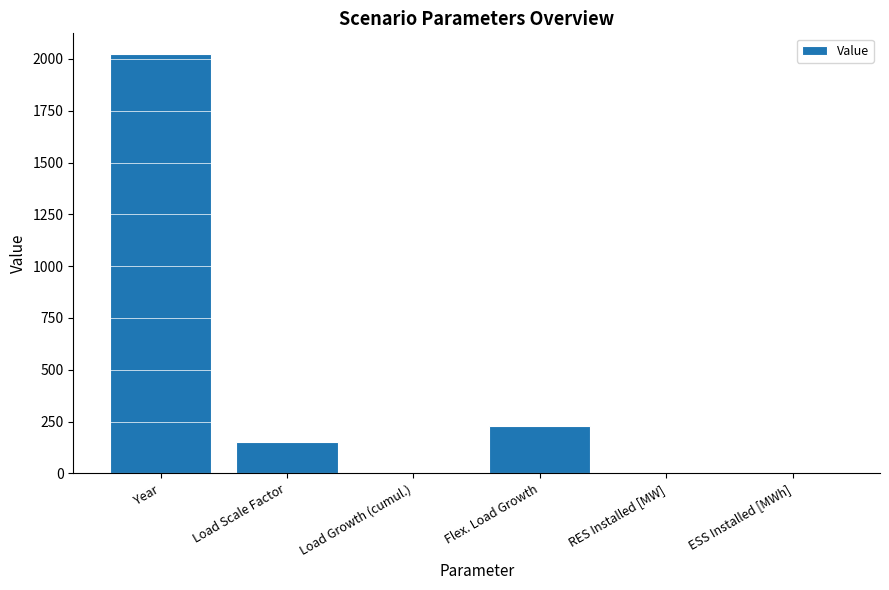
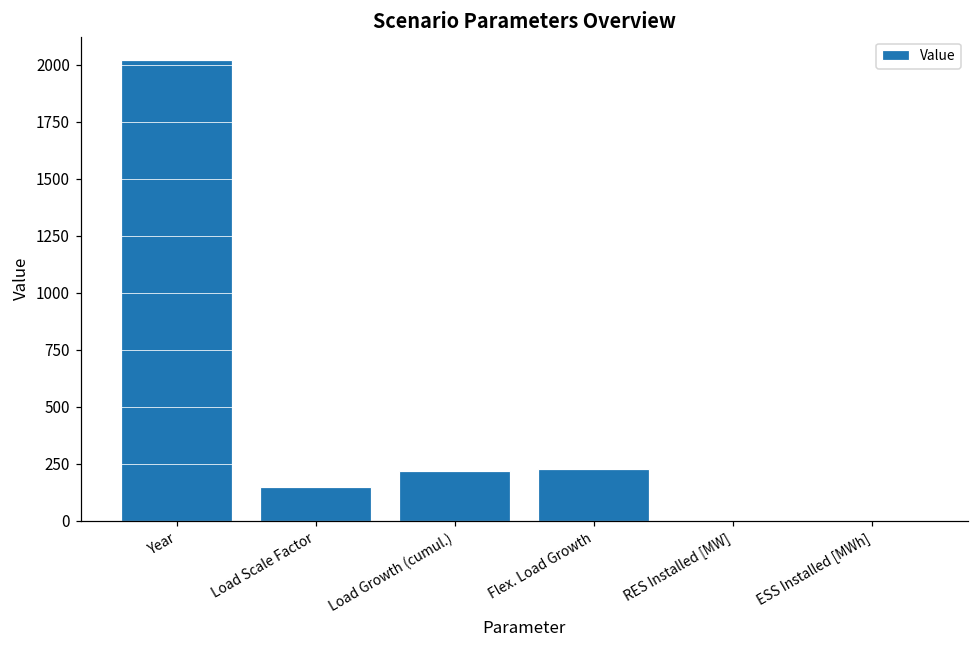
  {
    "Year": 2020,
    "Load Scale Factor": 150,
-   "Load Growth (cumul.)": 0,
+   "Load Growth (cumul.)": 220,
    "Flex. Load Growth": 230,
    "RES Installed [MW]": 0,
    "ESS Installed [MWh]": 0
  }
